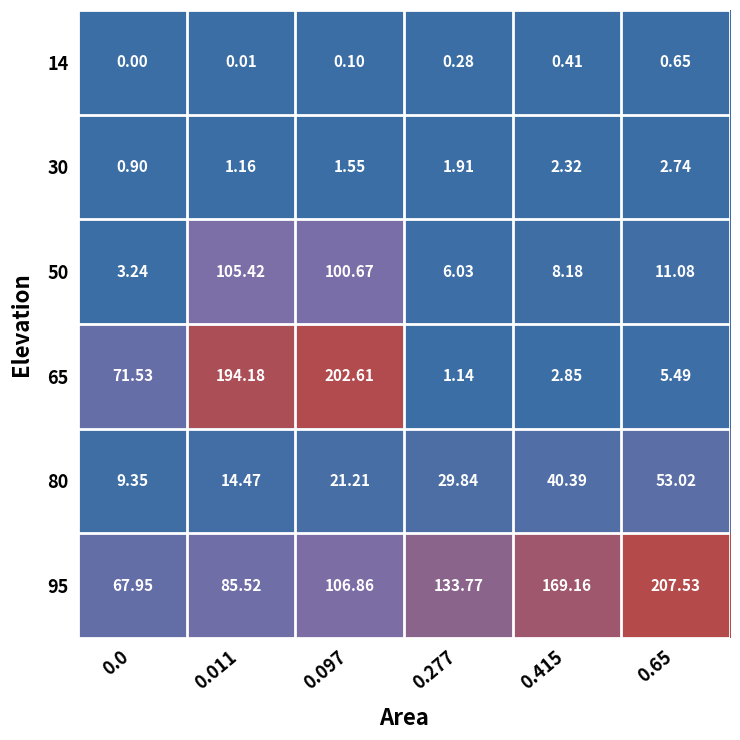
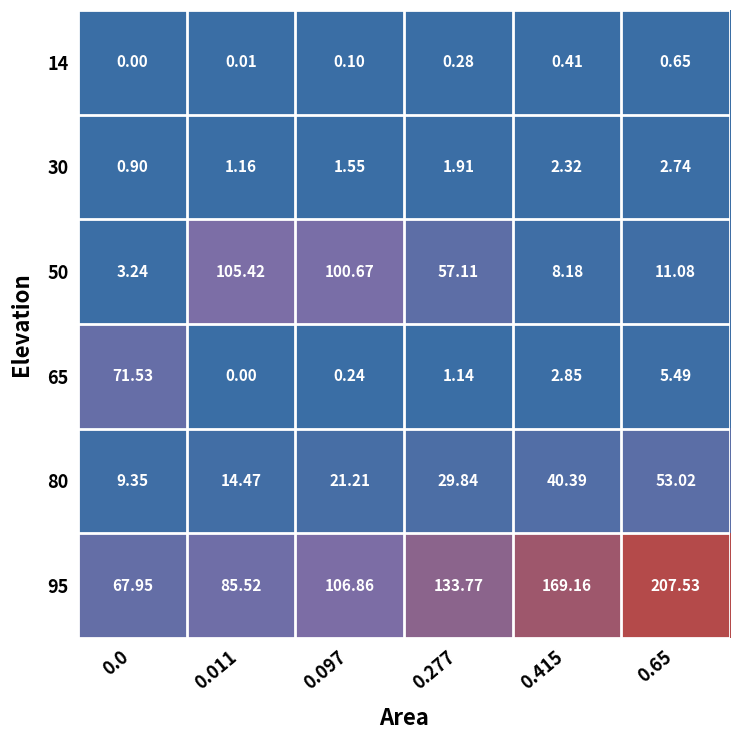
  {
    "14": {
      "0.0": 0.00,
      "0.011": 0.01,
      "0.097": 0.10,
      "0.277": 0.28,
      "0.415": 0.41,
      "0.65": 0.65
    },
    "30": {
      "0.0": 0.90,
      "0.011": 1.16,
      "0.097": 1.55,
      "0.277": 1.91,
      "0.415": 2.32,
      "0.65": 2.74
    },
    "50": {
      "0.0": 3.24,
      "0.011": 105.42,
      "0.097": 100.67,
-     "0.277": 6.03,
+     "0.277": 57.11,
      "0.415": 8.18,
      "0.65": 11.08
    },
    "65": {
      "0.0": 71.53,
-     "0.011": 194.18,
-     "0.097": 202.61,
+     "0.011": 0.00,
+     "0.097": 0.24,
      "0.277": 1.14,
      "0.415": 2.85,
      "0.65": 5.49
    },
    "80": {
      "0.0": 9.35,
      "0.011": 14.47,
      "0.097": 21.21,
      "0.277": 29.84,
      "0.415": 40.39,
      "0.65": 53.02
    },
    "95": {
      "0.0": 67.95,
      "0.011": 85.52,
      "0.097": 106.86,
      "0.277": 133.77,
      "0.415": 169.16,
      "0.65": 207.53
    }
  }
